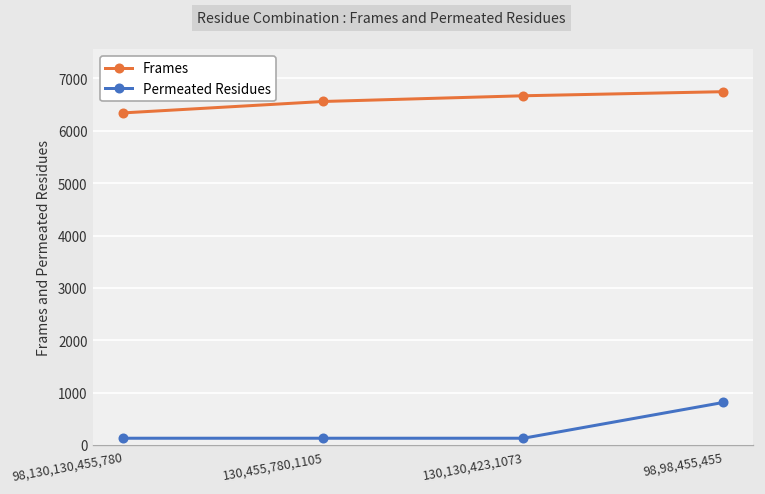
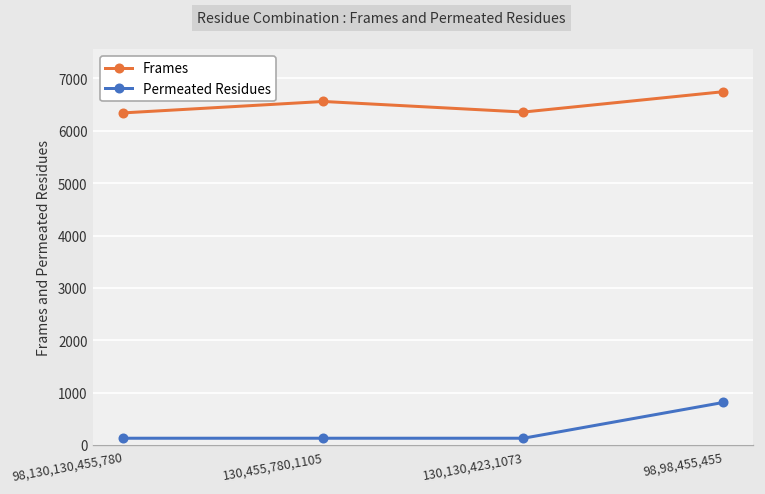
  {
    "Frames": {
      "98,130,130,455,780": 6300,
      "130,455,780,1105": 6600,
-     "130,130,423,1073": 6700,
+     "130,130,423,1073": 6400,
      "98,98,455,455": 6700
    },
    "Permeated Residues": {
      "98,130,130,455,780": 100,
      "130,455,780,1105": 100,
      "130,130,423,1073": 100,
      "98,98,455,455": 800
    }
  }
